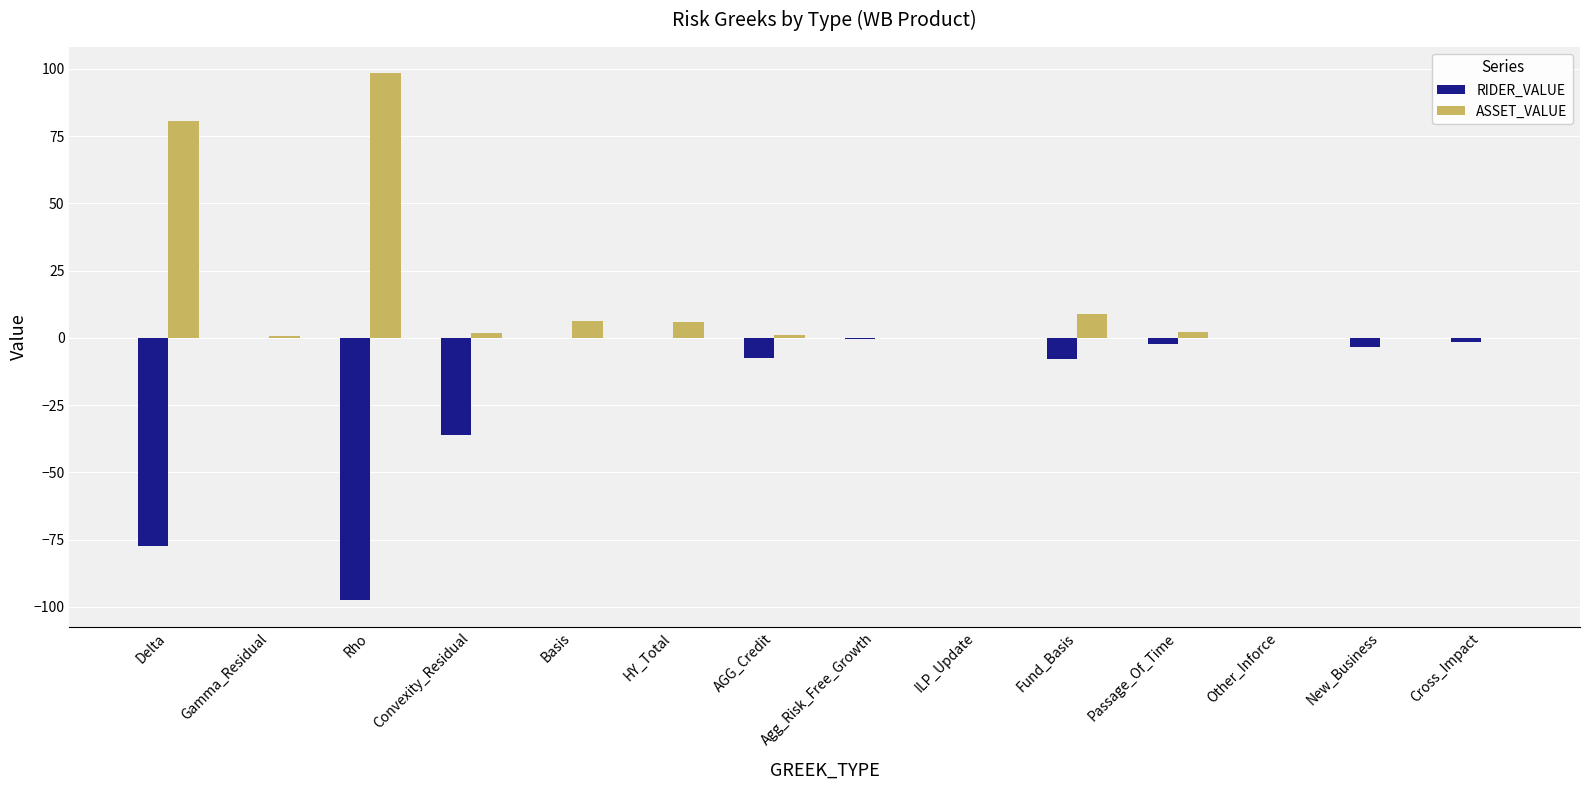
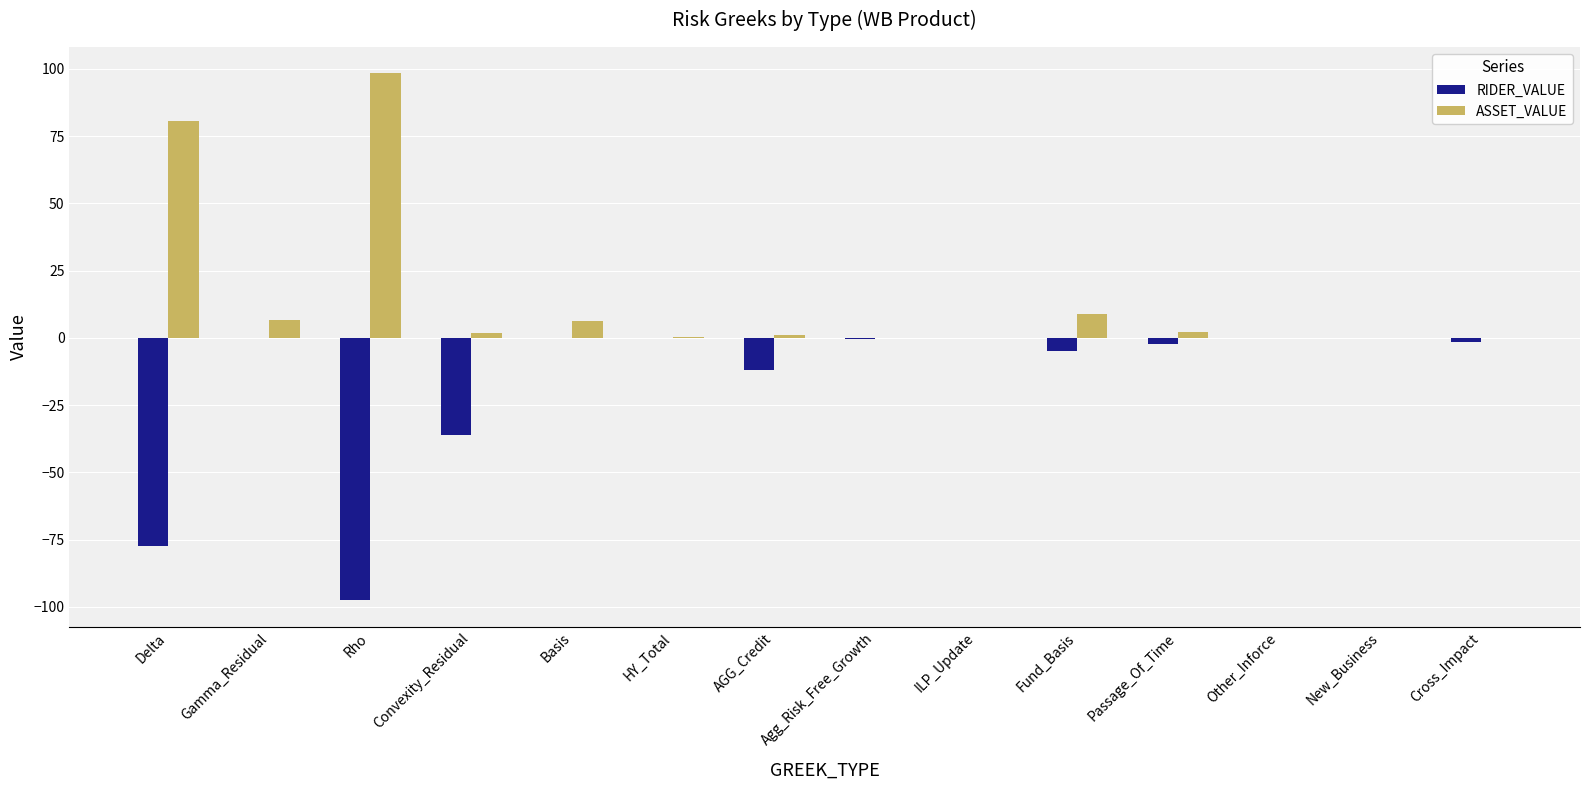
  {
    "RIDER_VALUE": {
      "Delta": -78,
      "Rho": -98,
      "Convexity_Residual": -36,
      "Basis": 0,
-     "AGG_Credit": -7,
+     "AGG_Credit": -12,
      "ILP_Update": 0,
-     "Fund_Basis": -8,
+     "Fund_Basis": -5,
      "Passage_Of_Time": -2,
-     "New_Business": -3,
+     "New_Business": 0,
      "Cross_Impact": -2
    },
    "ASSET_VALUE": {
      "Delta": 81,
-     "Gamma_Residual": 1,
+     "Gamma_Residual": 7,
      "Rho": 98,
      "Convexity_Residual": 2,
      "Basis": 6,
-     "HY_Total": 6,
+     "HY_Total": 0,
      "AGG_Credit": 1,
      "Agg_Risk_Free_Growth": 0,
      "ILP_Update": 0,
      "Fund_Basis": 9,
      "Passage_Of_Time": 2,
      "Other_Inforce": 0,
      "New_Business": 0
    }
  }
